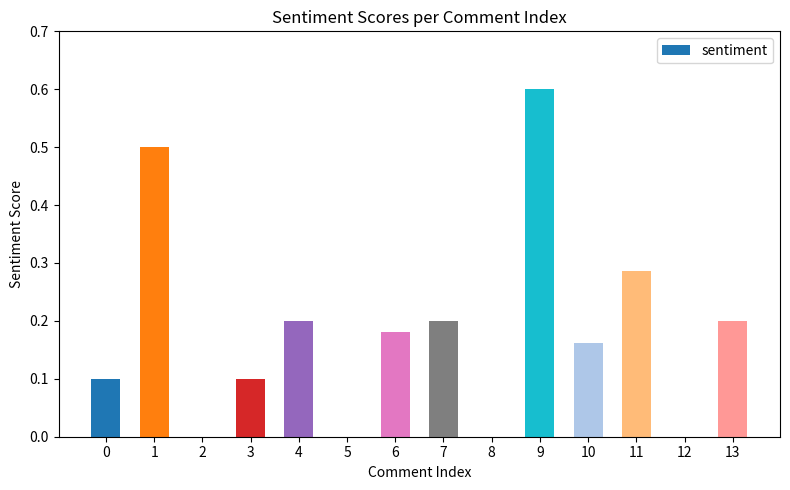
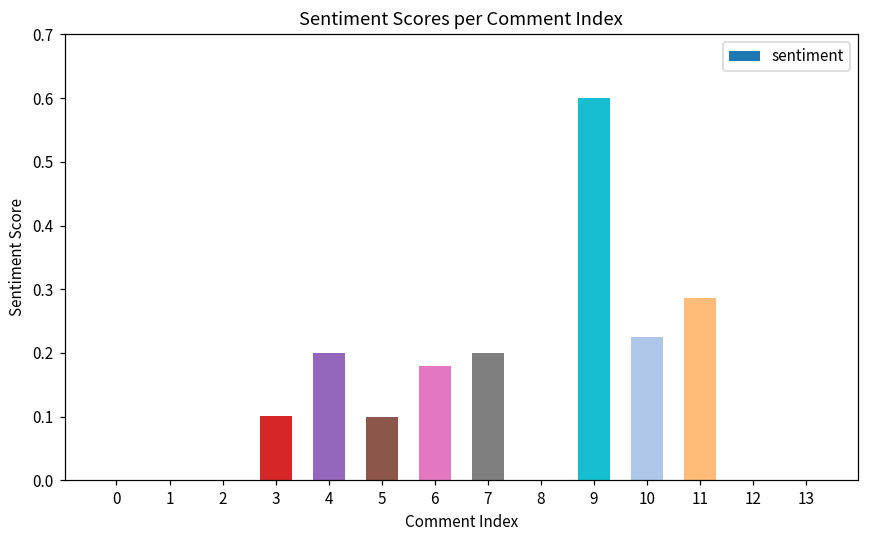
  {
-   "0": 0.1,
-   "1": 0.5,
+   "0": 0.0,
+   "1": 0.0,
    "2": 0.00,
    "3": 0.10,
    "4": 0.20,
-   "5": 0.0,
+   "5": 0.1,
    "6": 0.18,
    "7": 0.20,
    "8": 0.00,
    "9": 0.60,
-   "10": 0.16,
+   "10": 0.23,
    "11": 0.29,
    "12": 0.00,
-   "13": 0.2
+   "13": 0.0
  }
